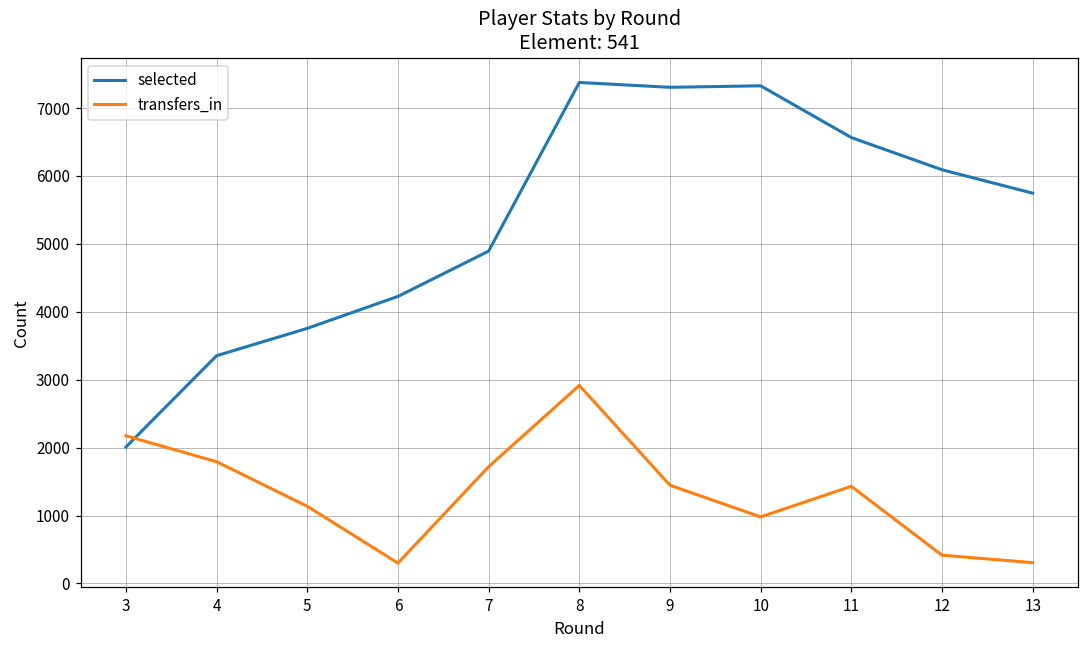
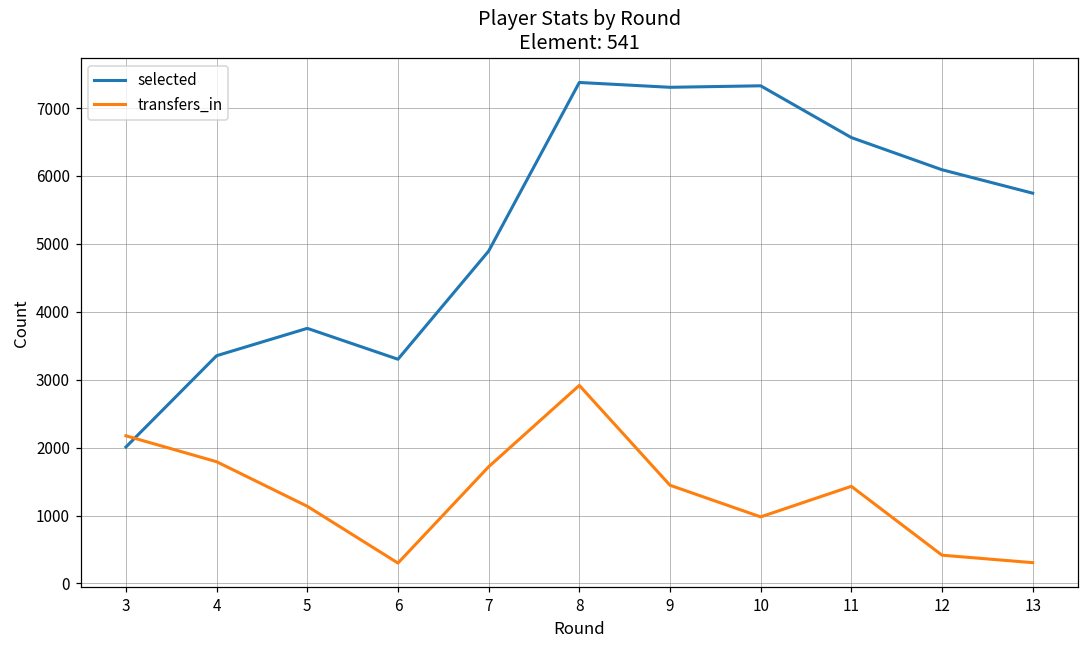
  {
    "selected": {
      "3": 2000,
      "4": 3400,
      "5": 3800,
-     "6": 4200,
+     "6": 3300,
      "7": 4900,
      "8": 7400,
      "9": 7300,
      "10": 7300,
      "11": 6600,
      "12": 6100,
      "13": 5700
    },
    "transfers_in": {
      "3": 2200,
      "4": 1800,
      "5": 1100,
      "6": 300,
      "7": 1700,
      "8": 2900,
      "9": 1400,
      "10": 1000,
      "11": 1400,
      "12": 400,
      "13": 300
    }
  }
